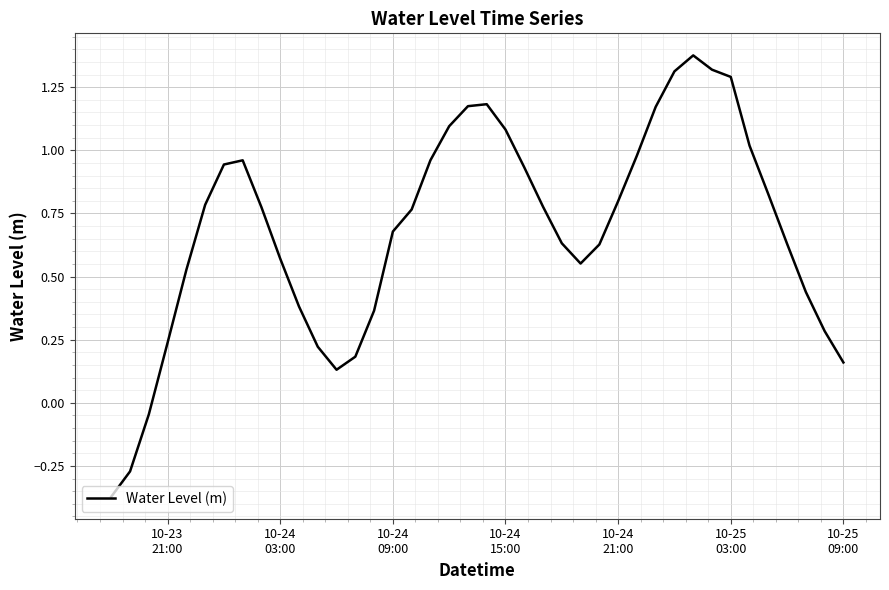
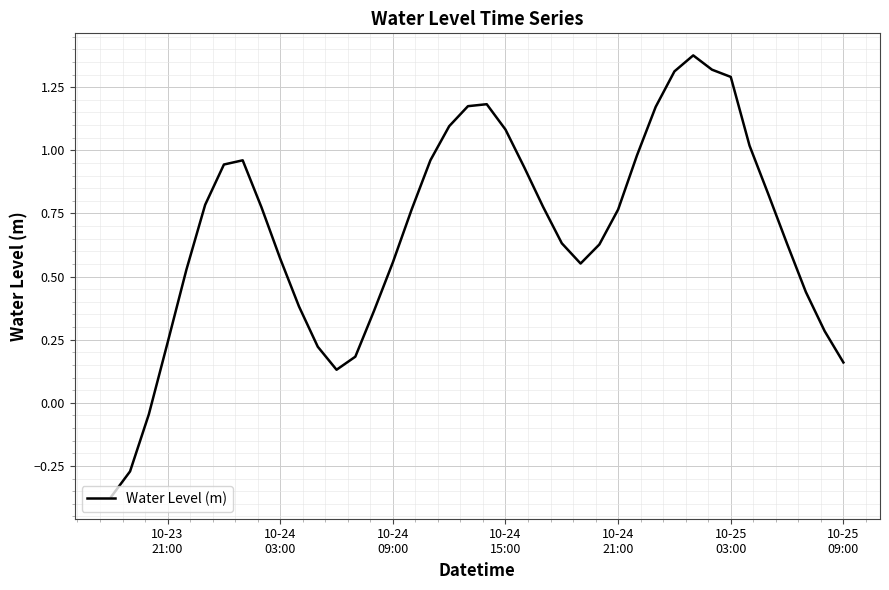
  {
    "10-23 21:00": 0.24,
    "10-24 03:00": 0.57,
-   "10-24 09:00": 0.68,
+   "10-24 09:00": 0.56,
    "10-24 15:00": 1.08,
-   "10-24 21:00": 0.80,
+   "10-24 21:00": 0.77,
    "10-25 03:00": 1.29,
    "10-25 09:00": 0.16
  }
